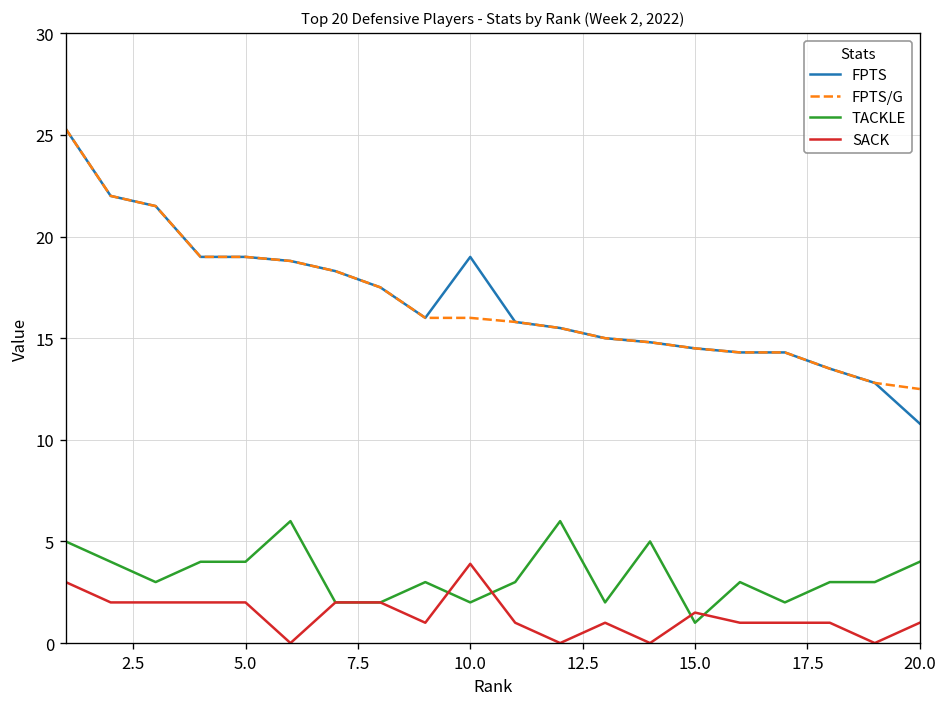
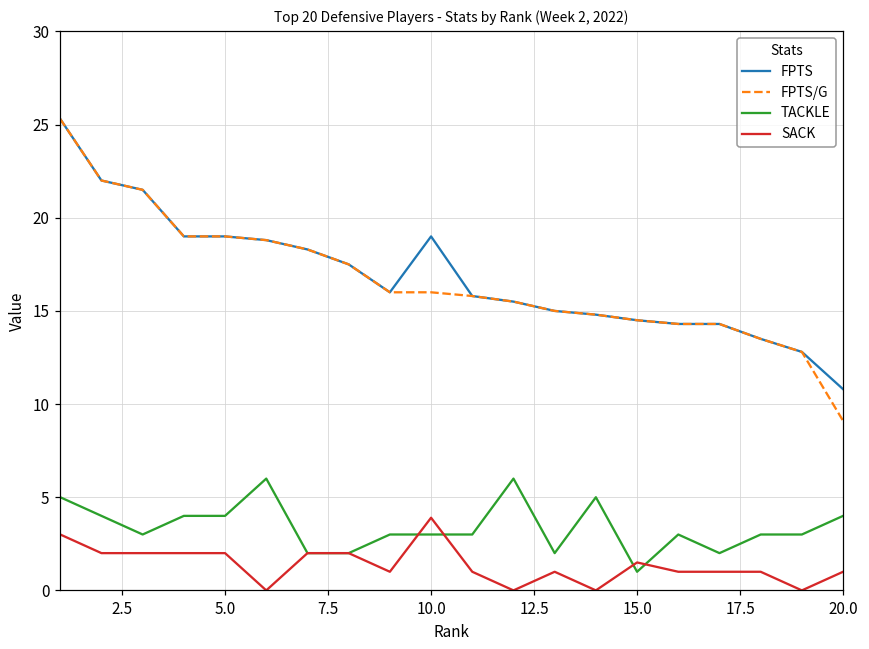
  {
    "FPTS": {
      "10.0": 19.0,
      "20.0": 10.8
    },
    "FPTS/G": {
      "10.0": 16.0,
-     "20.0": 12.5
+     "20.0": 9.1
    },
    "TACKLE": {
      "5.0": 4,
-     "10.0": 2,
+     "10.0": 3,
      "15.0": 1,
      "20.0": 4
    },
    "SACK": {
      "5.0": 2.0,
      "10.0": 3.9,
      "15.0": 1.5,
      "20.0": 1.0
    }
  }
